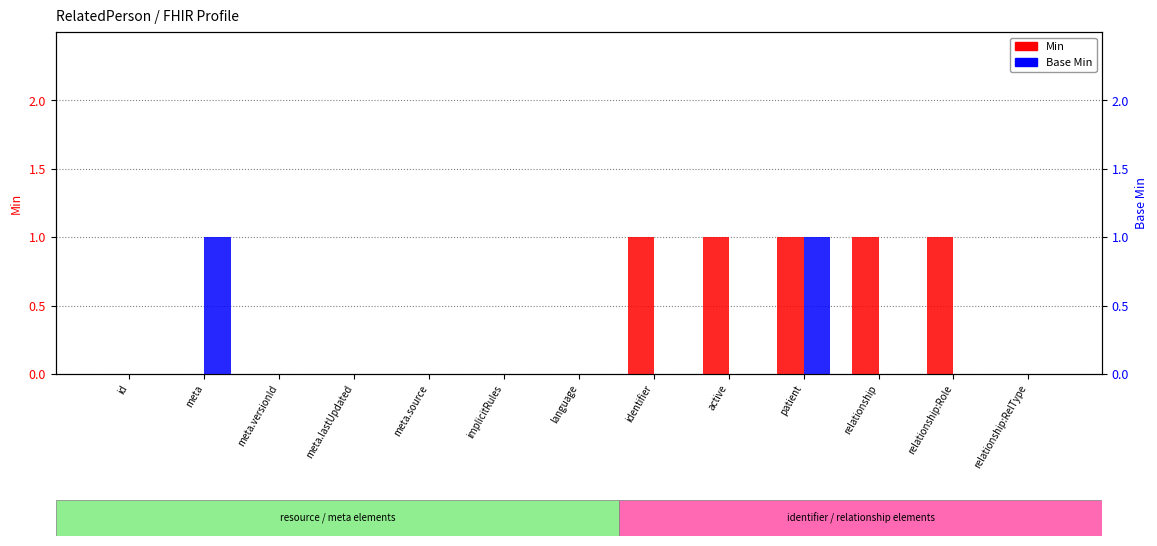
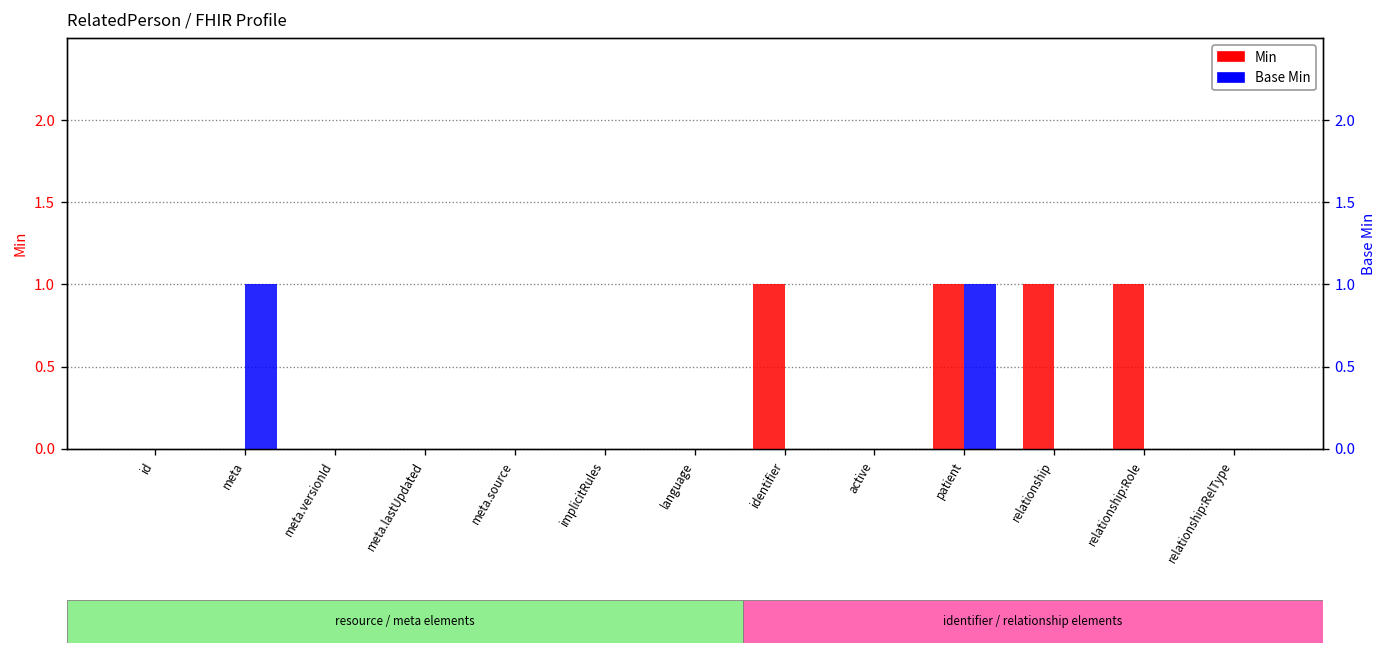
  {
    "Min": {
      "id": 0,
      "meta": 0,
      "meta.versionId": 0,
      "meta.lastUpdated": 0,
      "meta.source": 0,
      "implicitRules": 0,
      "language": 0,
      "identifier": 1,
-     "active": 1,
+     "active": 0,
      "patient": 1,
      "relationship": 1,
      "relationship:Role": 1,
      "relationship:RelType": 0
    },
    "Base Min": {
      "id": 0,
      "meta": 1,
      "meta.versionId": 0,
      "meta.lastUpdated": 0,
      "meta.source": 0,
      "implicitRules": 0,
      "language": 0,
      "identifier": 0,
      "active": 0,
      "patient": 1,
      "relationship": 0,
      "relationship:Role": 0,
      "relationship:RelType": 0
    }
  }
